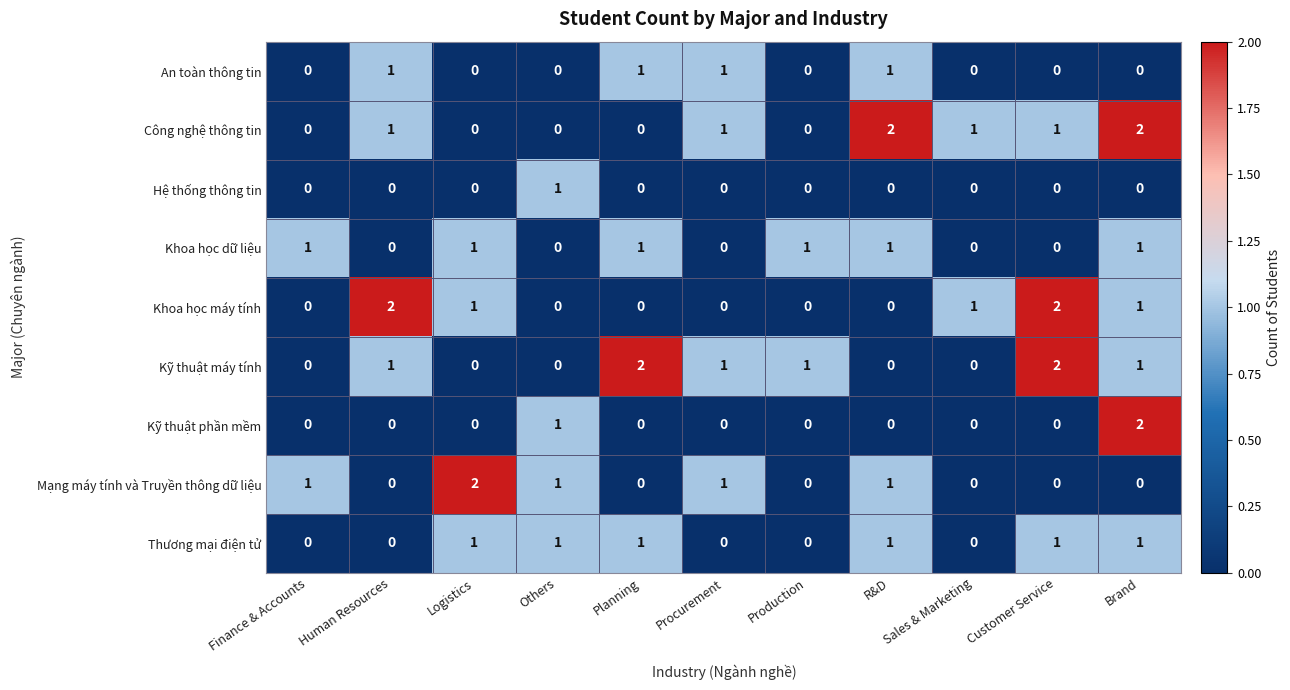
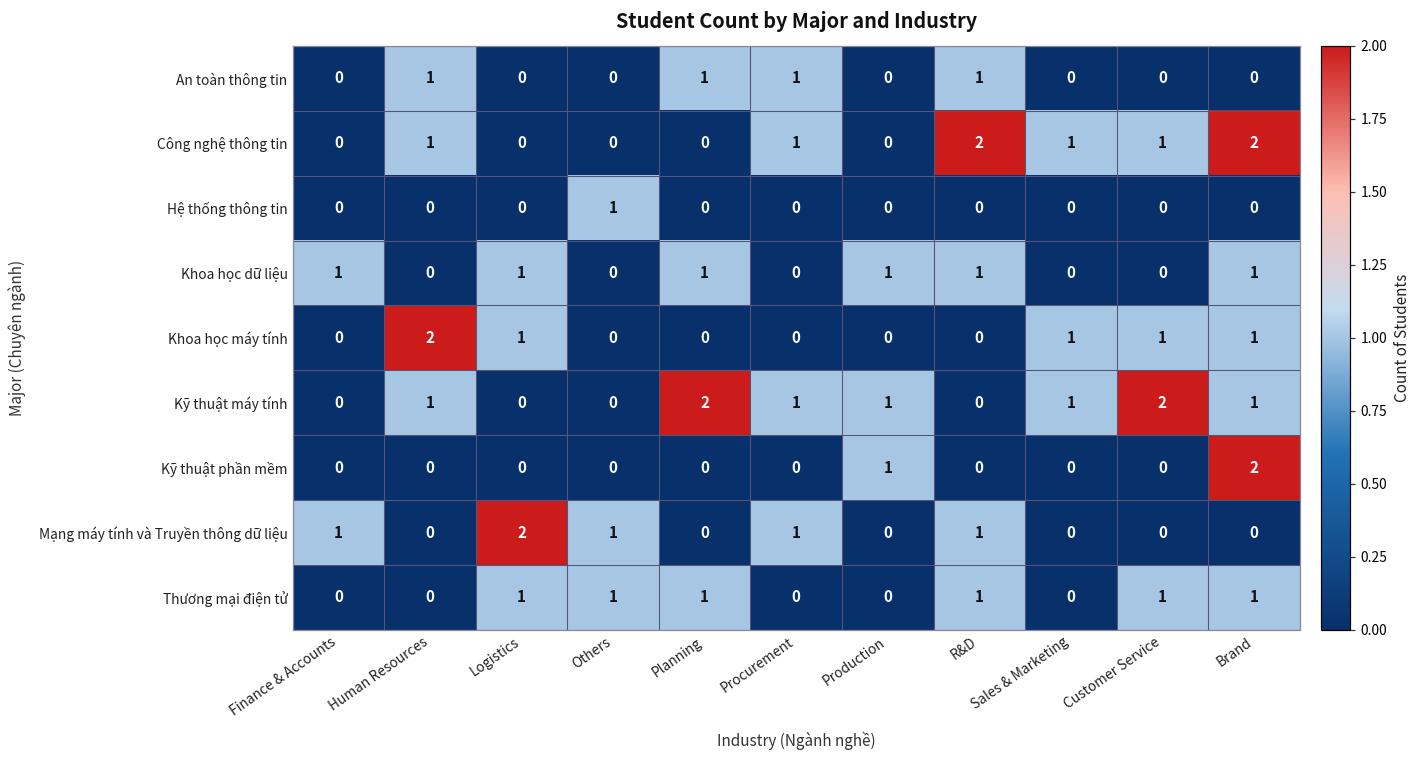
  {
    "An toàn thông tin": {
      "Finance & Accounts": 0,
      "Human Resources": 1,
      "Logistics": 0,
      "Others": 0,
      "Planning": 1,
      "Procurement": 1,
      "Production": 0,
      "R&D": 1,
      "Sales & Marketing": 0,
      "Customer Service": 0,
      "Brand": 0
    },
    "Công nghệ thông tin": {
      "Finance & Accounts": 0,
      "Human Resources": 1,
      "Logistics": 0,
      "Others": 0,
      "Planning": 0,
      "Procurement": 1,
      "Production": 0,
      "R&D": 2,
      "Sales & Marketing": 1,
      "Customer Service": 1,
      "Brand": 2
    },
    "Hệ thống thông tin": {
      "Finance & Accounts": 0,
      "Human Resources": 0,
      "Logistics": 0,
      "Others": 1,
      "Planning": 0,
      "Procurement": 0,
      "Production": 0,
      "R&D": 0,
      "Sales & Marketing": 0,
      "Customer Service": 0,
      "Brand": 0
    },
    "Khoa học dữ liệu": {
      "Finance & Accounts": 1,
      "Human Resources": 0,
      "Logistics": 1,
      "Others": 0,
      "Planning": 1,
      "Procurement": 0,
      "Production": 1,
      "R&D": 1,
      "Sales & Marketing": 0,
      "Customer Service": 0,
      "Brand": 1
    },
    "Khoa học máy tính": {
      "Finance & Accounts": 0,
      "Human Resources": 2,
      "Logistics": 1,
      "Others": 0,
      "Planning": 0,
      "Procurement": 0,
      "Production": 0,
      "R&D": 0,
      "Sales & Marketing": 1,
-     "Customer Service": 2,
+     "Customer Service": 1,
      "Brand": 1
    },
    "Kỹ thuật máy tính": {
      "Finance & Accounts": 0,
      "Human Resources": 1,
      "Logistics": 0,
      "Others": 0,
      "Planning": 2,
      "Procurement": 1,
      "Production": 1,
      "R&D": 0,
-     "Sales & Marketing": 0,
+     "Sales & Marketing": 1,
      "Customer Service": 2,
      "Brand": 1
    },
    "Kỹ thuật phần mềm": {
      "Finance & Accounts": 0,
      "Human Resources": 0,
      "Logistics": 0,
-     "Others": 1,
+     "Others": 0,
      "Planning": 0,
      "Procurement": 0,
-     "Production": 0,
+     "Production": 1,
      "R&D": 0,
      "Sales & Marketing": 0,
      "Customer Service": 0,
      "Brand": 2
    },
    "Mạng máy tính và Truyền thông dữ liệu": {
      "Finance & Accounts": 1,
      "Human Resources": 0,
      "Logistics": 2,
      "Others": 1,
      "Planning": 0,
      "Procurement": 1,
      "Production": 0,
      "R&D": 1,
      "Sales & Marketing": 0,
      "Customer Service": 0,
      "Brand": 0
    },
    "Thương mại điện tử": {
      "Finance & Accounts": 0,
      "Human Resources": 0,
      "Logistics": 1,
      "Others": 1,
      "Planning": 1,
      "Procurement": 0,
      "Production": 0,
      "R&D": 1,
      "Sales & Marketing": 0,
      "Customer Service": 1,
      "Brand": 1
    }
  }
